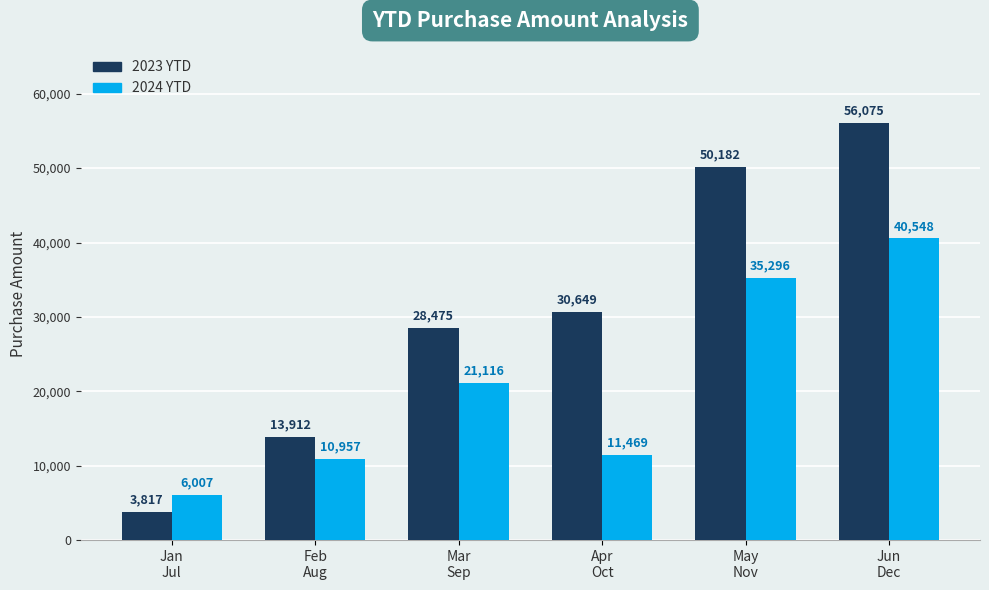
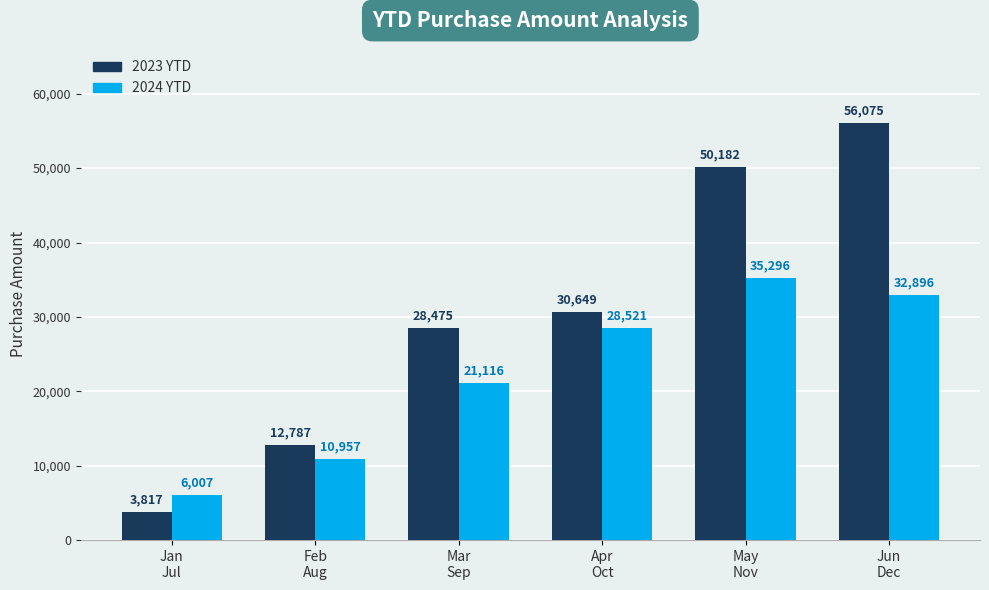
  {
    "2023 YTD": {
      "Jan Jul": "3,817",
-     "Feb Aug": "13,912",
+     "Feb Aug": "12,787",
      "Mar Sep": "28,475",
      "Apr Oct": "30,649",
      "May Nov": "50,182",
      "Jun Dec": "56,075"
    },
    "2024 YTD": {
      "Jan Jul": "6,007",
      "Feb Aug": "10,957",
      "Mar Sep": "21,116",
-     "Apr Oct": "11,469",
+     "Apr Oct": "28,521",
      "May Nov": "35,296",
-     "Jun Dec": "40,548"
+     "Jun Dec": "32,896"
    }
  }
